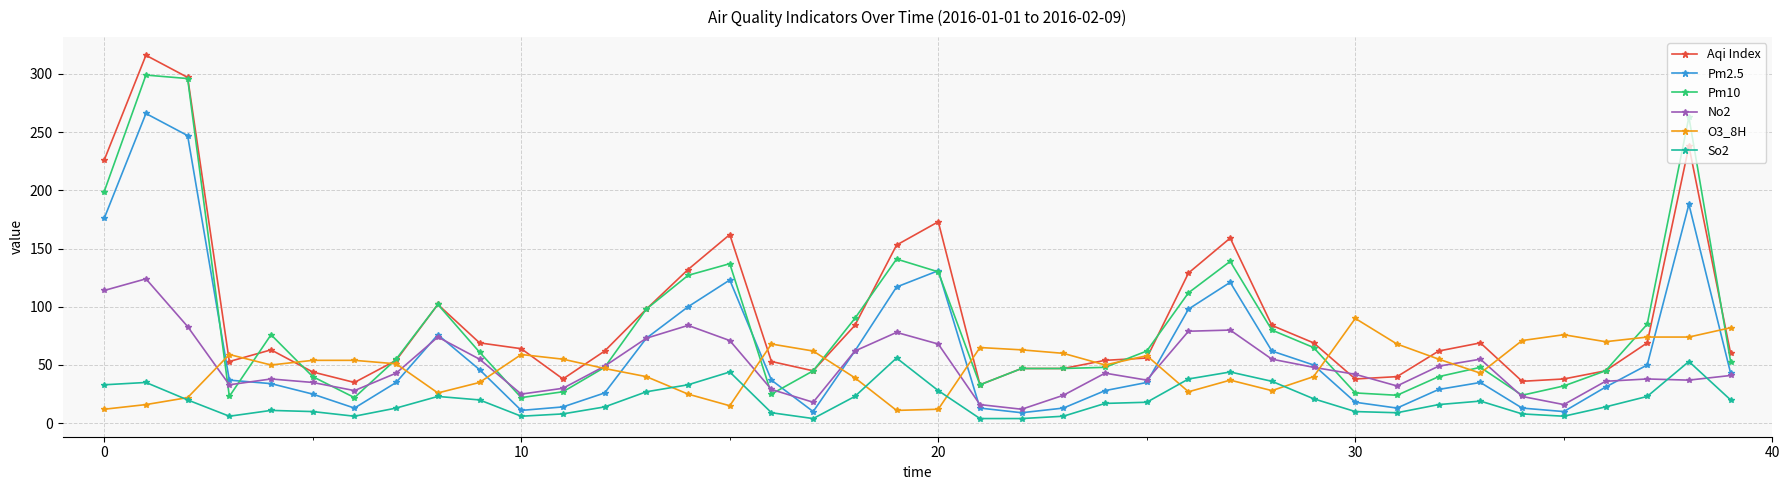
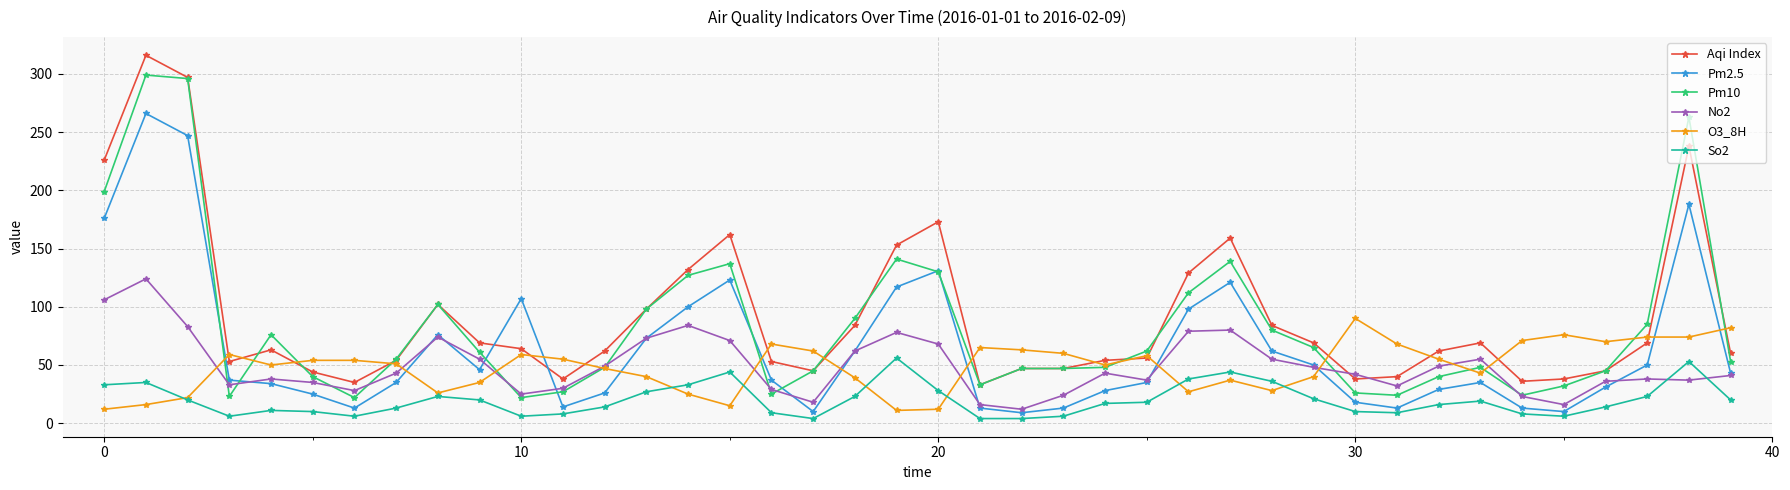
  {
    "Aqi Index": {
      "0": 226,
      "10": 64,
      "20": 173,
      "30": 38
    },
    "Pm2.5": {
      "0": 176,
-     "10": 11,
+     "10": 107,
      "30": 18
    },
    "No2": {
-     "0": 114,
+     "0": 106,
      "10": 25,
      "20": 68,
      "30": 42
    },
    "O3_8H": {
      "0": 12,
      "10": 59,
      "20": 12,
      "30": 90
    }
  }
